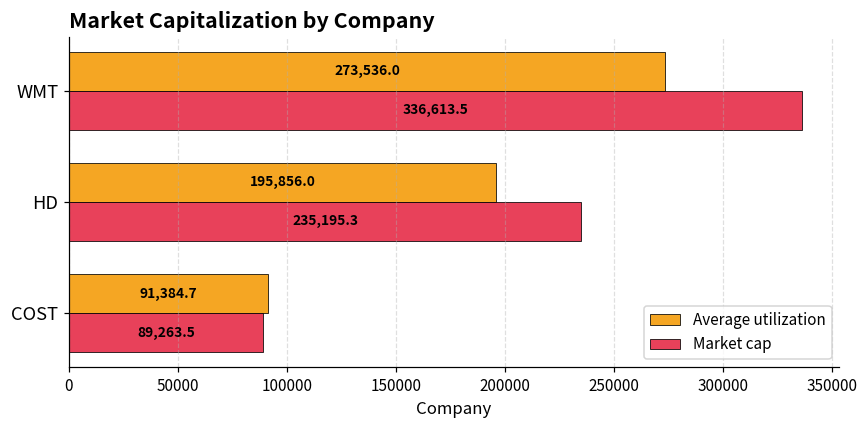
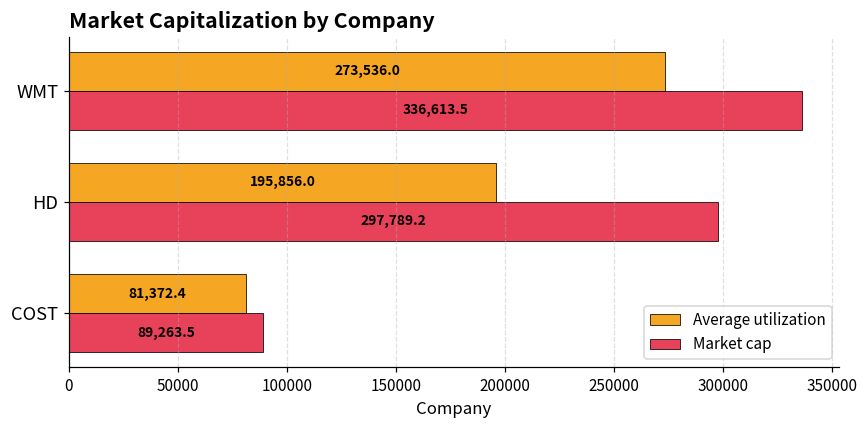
  {
    "Average utilization": {
      "WMT": "273,536.0",
      "HD": "195,856.0",
-     "COST": "91,384.7"
+     "COST": "81,372.4"
    },
    "Market cap": {
      "WMT": "336,613.5",
-     "HD": "235,195.3",
+     "HD": "297,789.2",
      "COST": "89,263.5"
    }
  }
